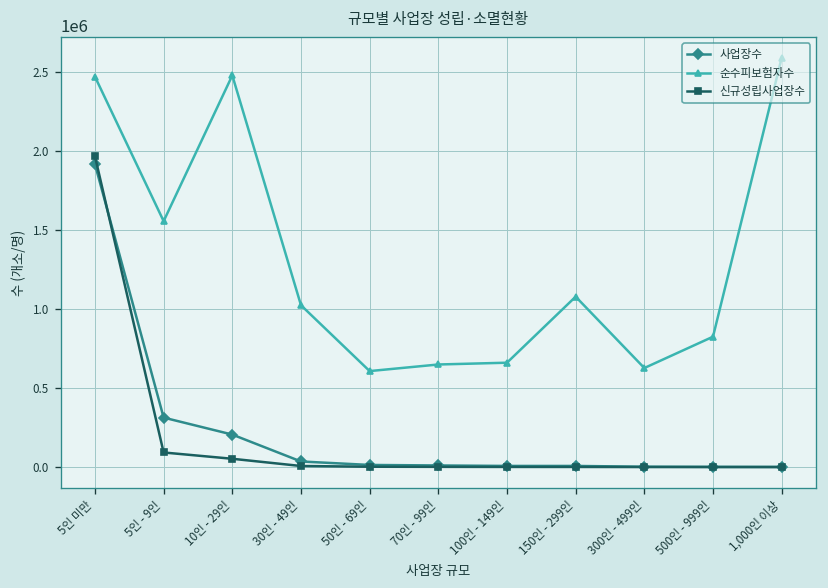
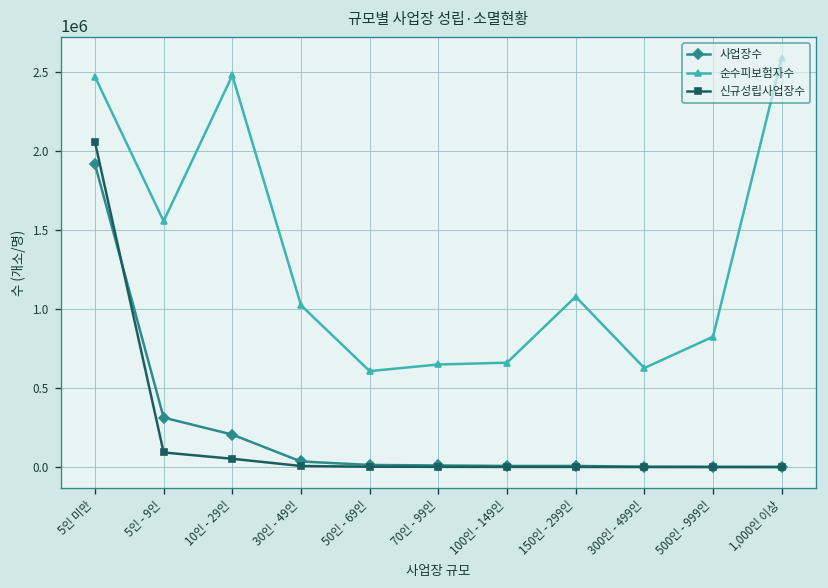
  {
    "신규성립사업장수": {
-     "5인 미만": 1960000,
+     "5인 미만": 2050000,
      "5인 - 9인": 90000,
      "10인 - 29인": 50000,
      "30인 - 49인": 10000
    }
  }
